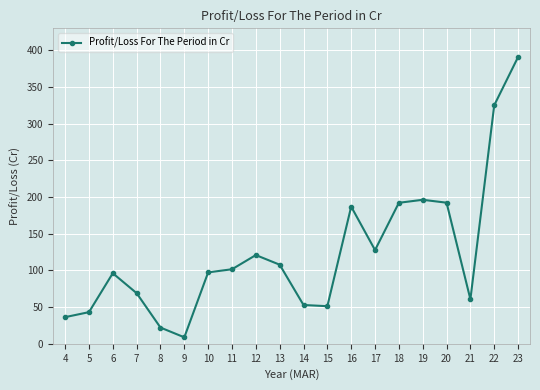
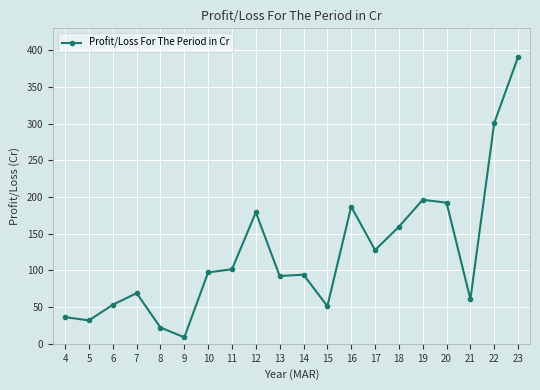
  {
    "4": 40,
-   "5": 40,
-   "6": 100,
+   "5": 30,
+   "6": 50,
    "7": 70,
    "8": 20,
    "9": 10,
    "10": 100,
    "11": 100,
-   "12": 120,
-   "13": 110,
-   "14": 50,
+   "12": 180,
+   "13": 90,
+   "14": 90,
    "15": 50,
    "16": 190,
    "17": 130,
-   "18": 190,
+   "18": 160,
    "19": 200,
    "20": 190,
    "21": 60,
-   "22": 330,
+   "22": 300,
    "23": 390
  }
